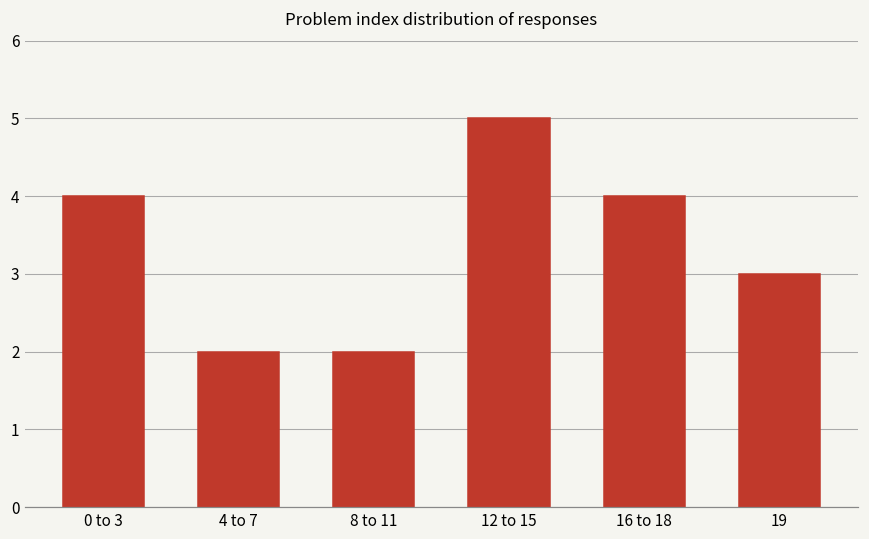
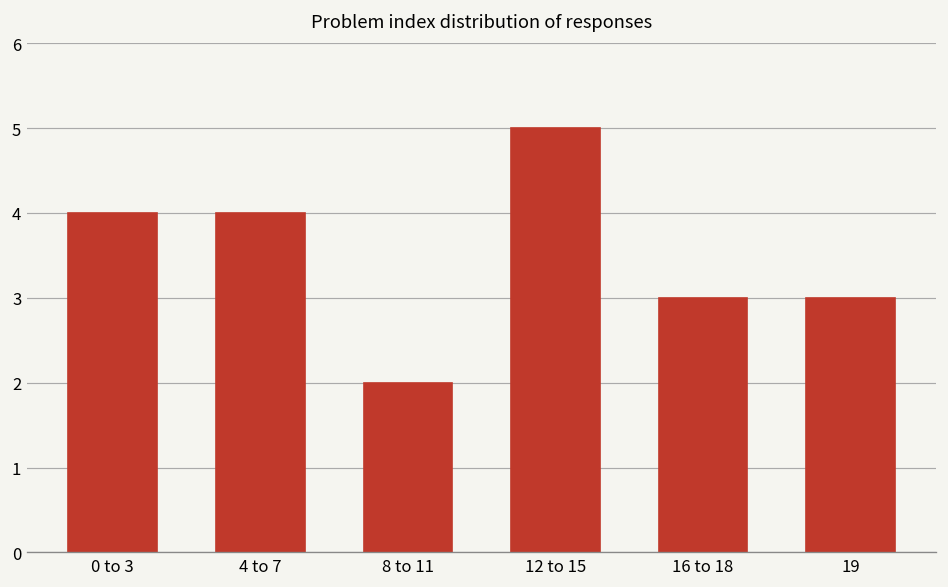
  {
    "0 to 3": 4,
-   "4 to 7": 2,
+   "4 to 7": 4,
    "8 to 11": 2,
    "12 to 15": 5,
-   "16 to 18": 4,
+   "16 to 18": 3,
    "19": 3
  }
